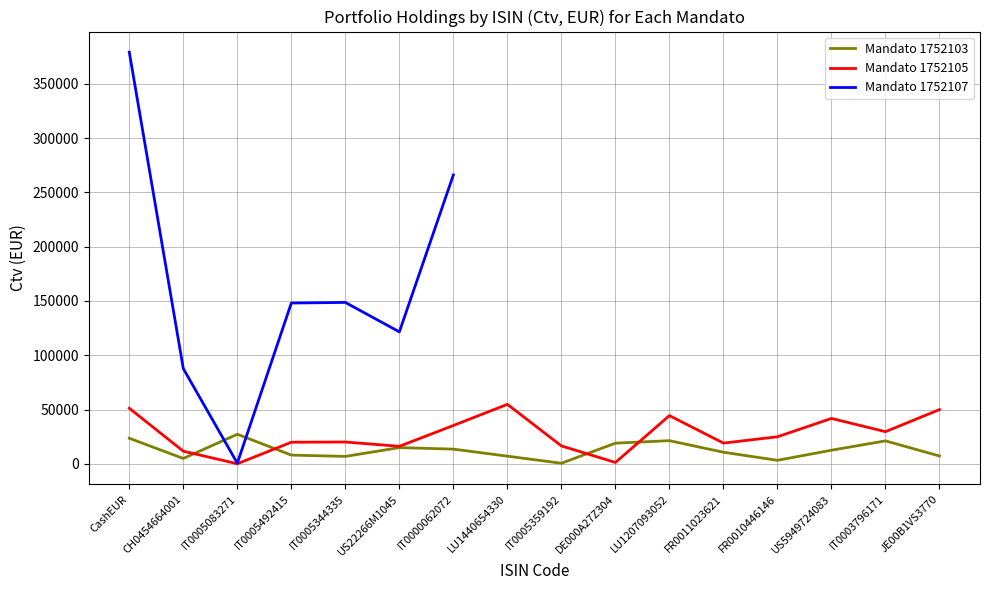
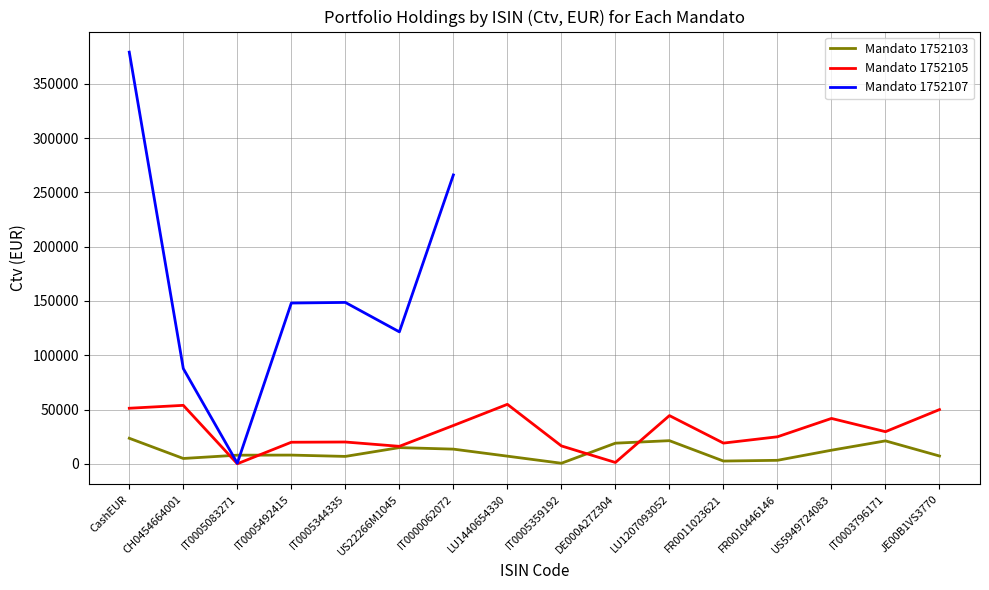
  {
    "Mandato 1752103": {
      "CashEUR": 24000,
      "CH0454664001": 5000,
-     "IT0005083271": 27000,
+     "IT0005083271": 8000,
      "IT0005492415": 8000,
      "IT0005344335": 7000,
      "IT0000062072": 14000,
      "LU1440654330": 7000,
      "IT0005359192": 1000,
      "DE000A27Z304": 19000,
      "LU1207093052": 21000,
-     "FR0011023621": 11000,
+     "FR0011023621": 3000,
      "FR0010446146": 3000,
      "US5949724083": 13000,
      "IT0003796171": 21000,
      "JE00B1VS3770": 7000
    },
    "Mandato 1752105": {
      "CashEUR": 51000,
-     "CH0454664001": 12000,
+     "CH0454664001": 54000,
      "IT0005492415": 20000,
      "IT0005344335": 20000,
      "IT0000062072": 35000,
      "LU1440654330": 55000,
      "IT0005359192": 16000,
      "DE000A27Z304": 1000,
      "LU1207093052": 44000,
      "FR0011023621": 19000,
      "FR0010446146": 25000,
      "US5949724083": 42000,
      "IT0003796171": 30000,
      "JE00B1VS3770": 50000
    },
    "Mandato 1752107": {
      "CashEUR": 379000,
      "CH0454664001": 88000,
      "IT0005492415": 148000,
      "IT0005344335": 149000,
      "US22266M1045": 122000,
      "IT0000062072": 266000
    }
  }
